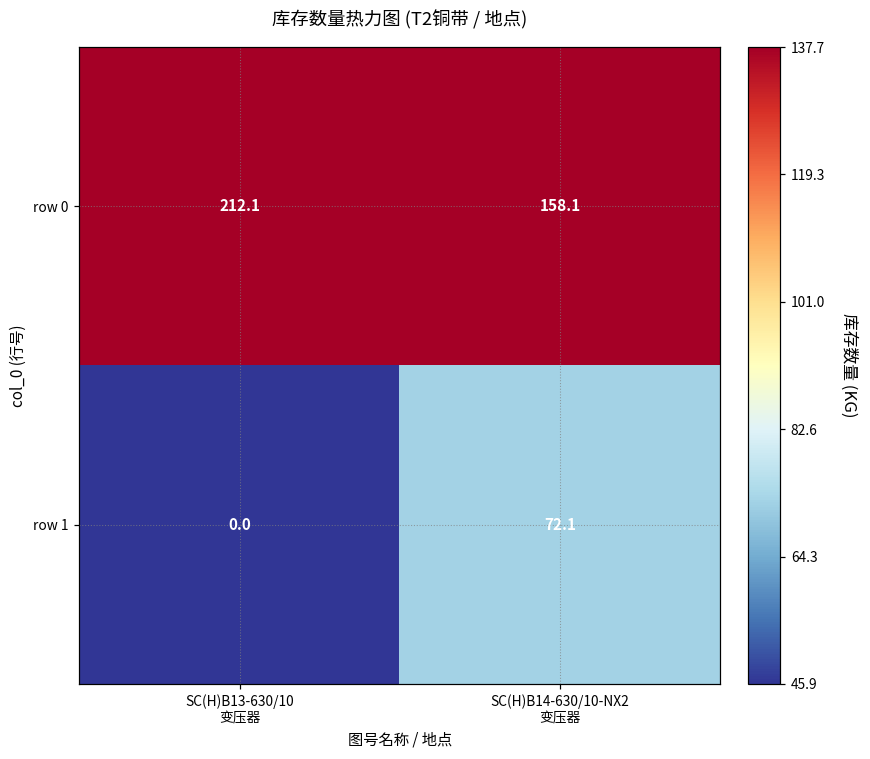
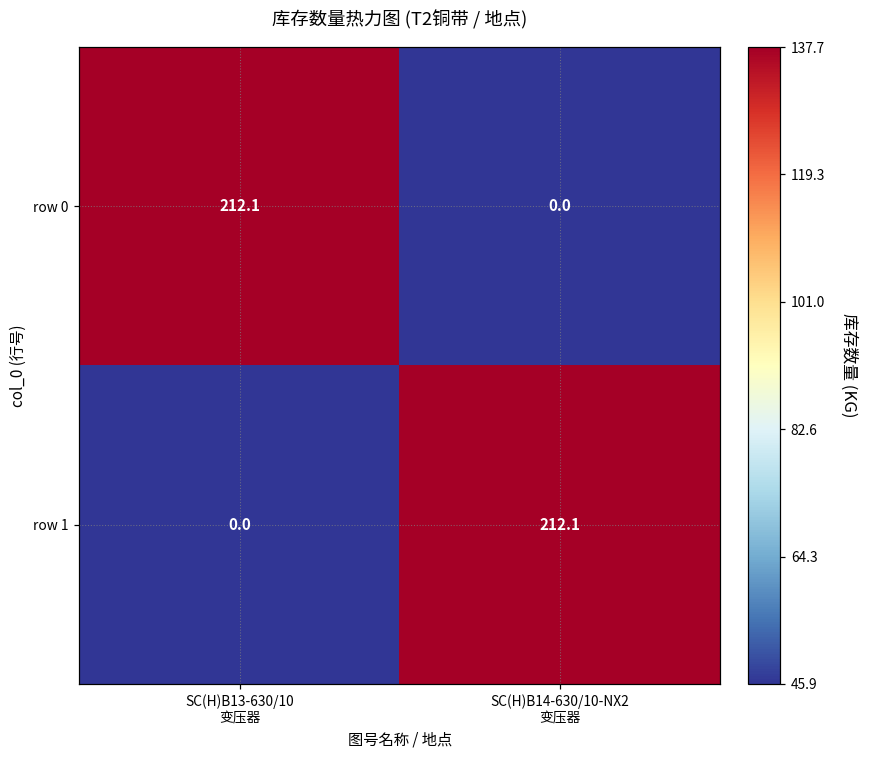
  {
    "row 0": {
      "SC(H)B13-630/10 变压器": 212.1,
-     "SC(H)B14-630/10-NX2 变压器": 158.1
+     "SC(H)B14-630/10-NX2 变压器": 0.0
    },
    "row 1": {
      "SC(H)B13-630/10 变压器": 0.0,
-     "SC(H)B14-630/10-NX2 变压器": 72.1
+     "SC(H)B14-630/10-NX2 变压器": 212.1
    }
  }
